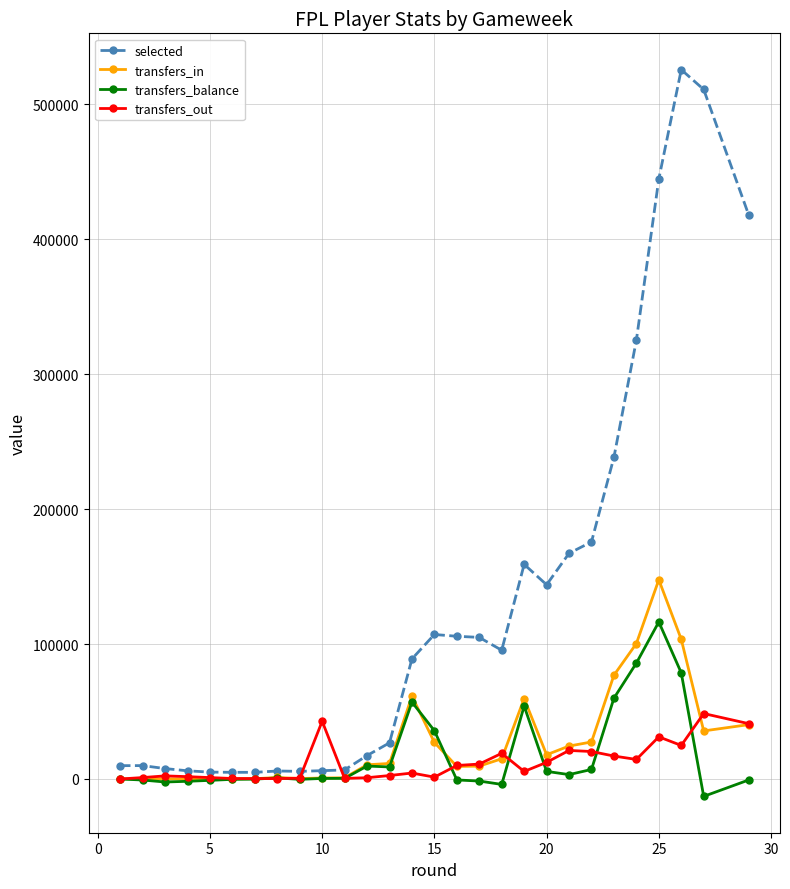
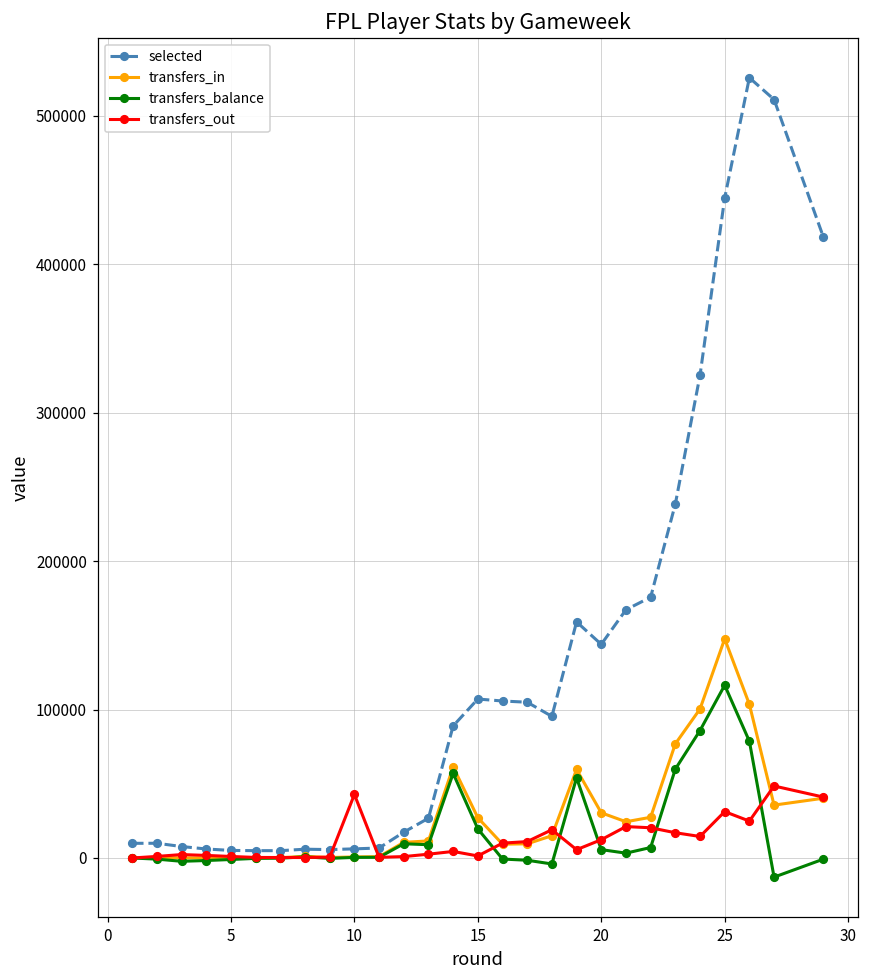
  {
    "selected": {
      "5": 5000,
      "10": 6000,
      "15": 107000,
      "20": 144000,
      "25": 445000
    },
    "transfers_in": {
      "15": 27000,
-     "20": 18000,
+     "20": 30000,
      "25": 148000
    },
    "transfers_balance": {
-     "15": 36000,
+     "15": 20000,
      "20": 6000,
      "25": 116000
    },
    "transfers_out": {
      "10": 43000,
      "15": 1000,
      "20": 12000,
      "25": 31000
    }
  }
